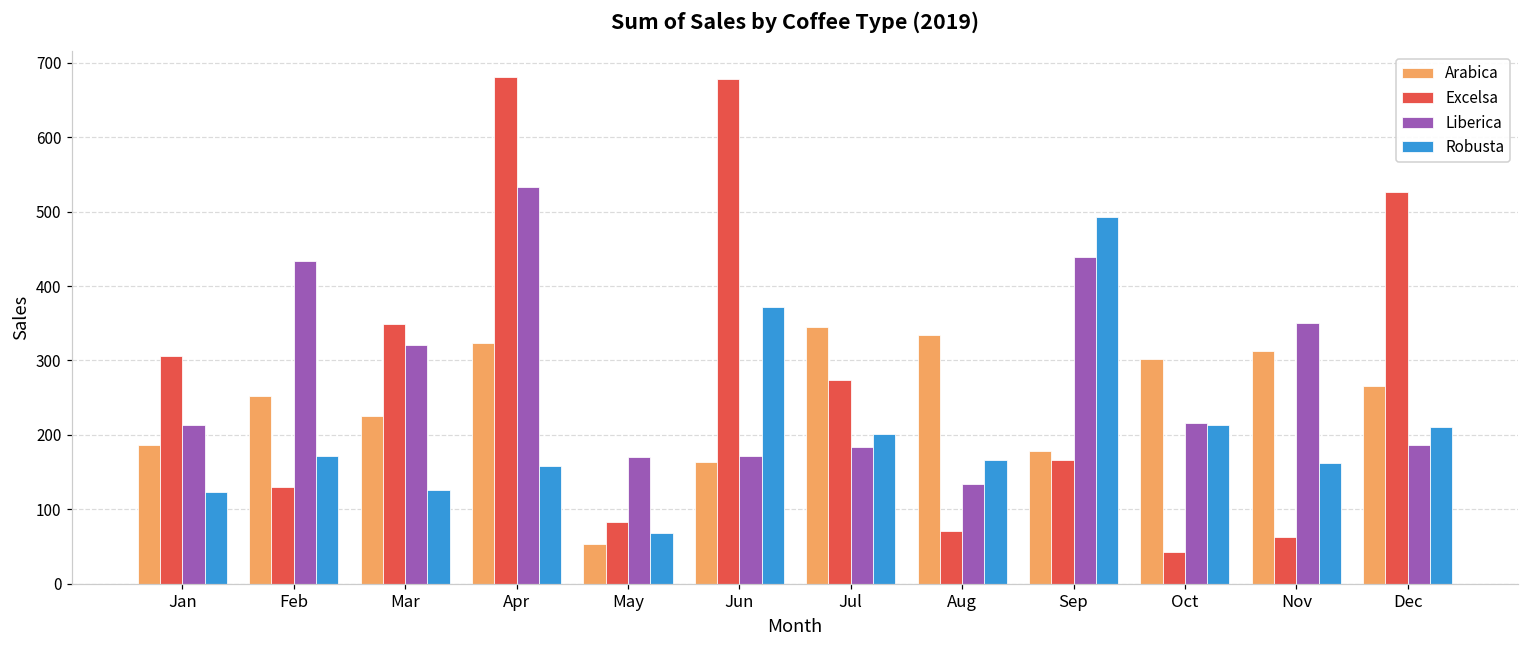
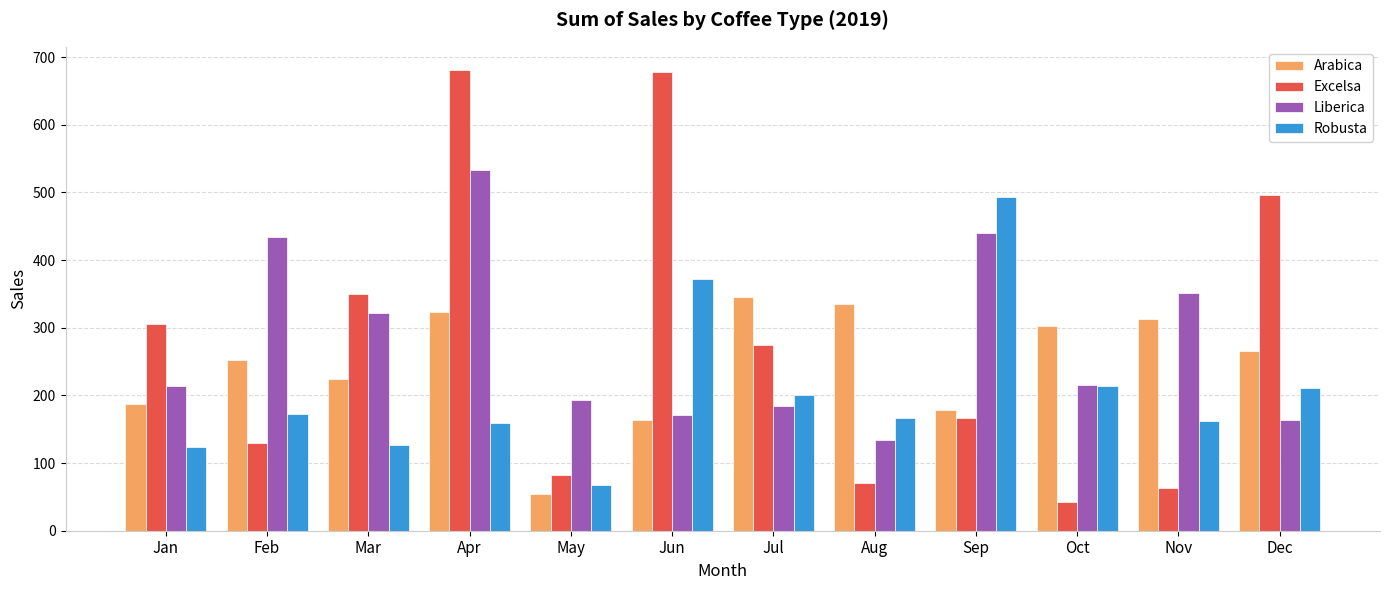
  {
    "Arabica": {
      "Jan": 190,
      "Feb": 250,
      "Mar": 220,
      "Apr": 320,
      "May": 50,
      "Jun": 160,
      "Jul": 350,
      "Aug": 330,
      "Sep": 180,
      "Oct": 300,
      "Nov": 310,
      "Dec": 270
    },
    "Excelsa": {
      "Jan": 310,
      "Feb": 130,
      "Mar": 350,
      "Apr": 680,
      "May": 80,
      "Jun": 680,
      "Jul": 270,
      "Aug": 70,
      "Sep": 170,
      "Oct": 40,
      "Nov": 60,
-     "Dec": 530
+     "Dec": 500
    },
    "Liberica": {
      "Jan": 210,
      "Feb": 430,
      "Mar": 320,
      "Apr": 530,
-     "May": 170,
+     "May": 190,
      "Jun": 170,
      "Jul": 180,
      "Aug": 130,
      "Sep": 440,
      "Oct": 220,
      "Nov": 350,
-     "Dec": 190
+     "Dec": 160
    },
    "Robusta": {
      "Jan": 120,
      "Feb": 170,
      "Mar": 130,
      "Apr": 160,
      "May": 70,
      "Jun": 370,
      "Jul": 200,
      "Aug": 170,
      "Sep": 490,
      "Oct": 210,
      "Nov": 160,
      "Dec": 210
    }
  }
